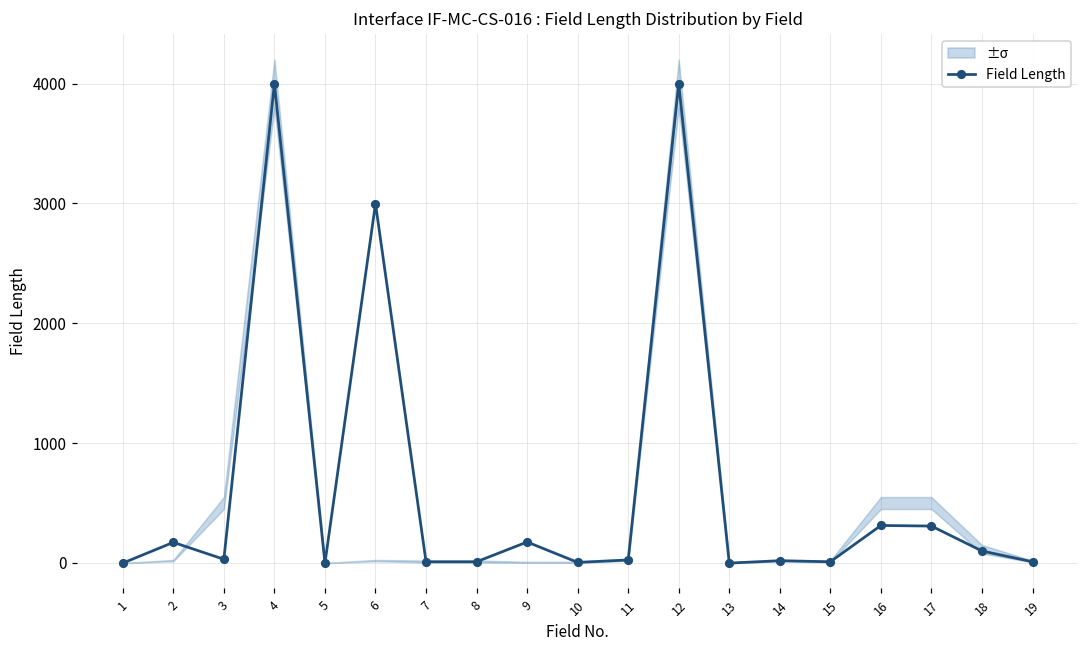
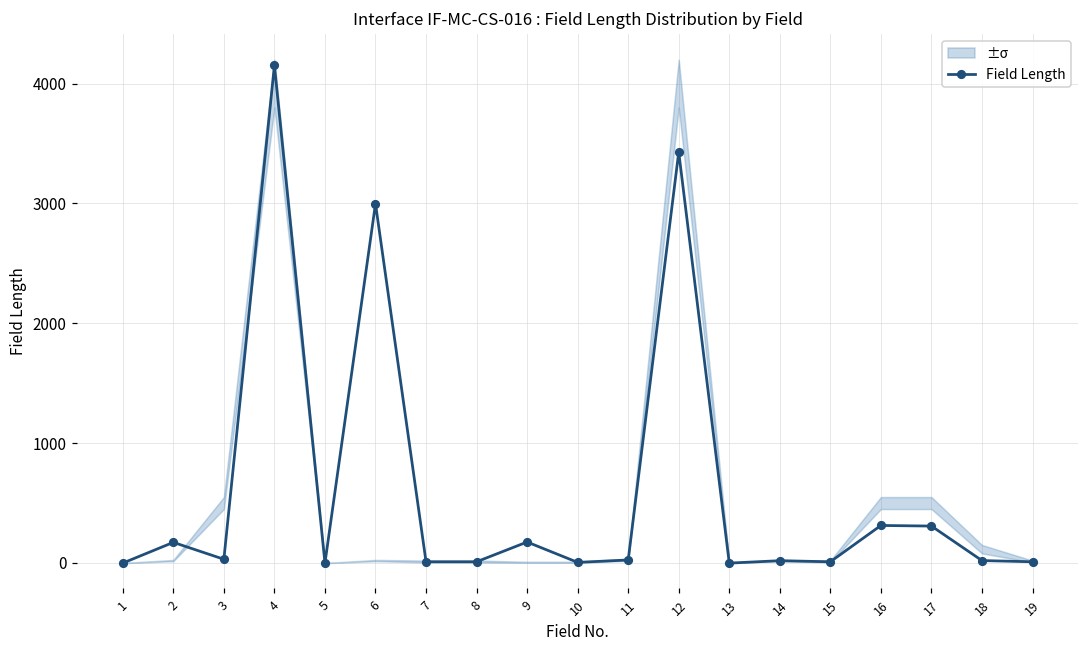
  {
    "Field Length": {
      "2": 170,
      "3": 30,
-     "4": 4000,
+     "4": 4150,
      "6": 3000,
      "9": 180,
-     "12": 4000,
+     "12": 3430,
      "16": 310,
      "17": 310,
-     "18": 100
+     "18": 20
    }
  }
